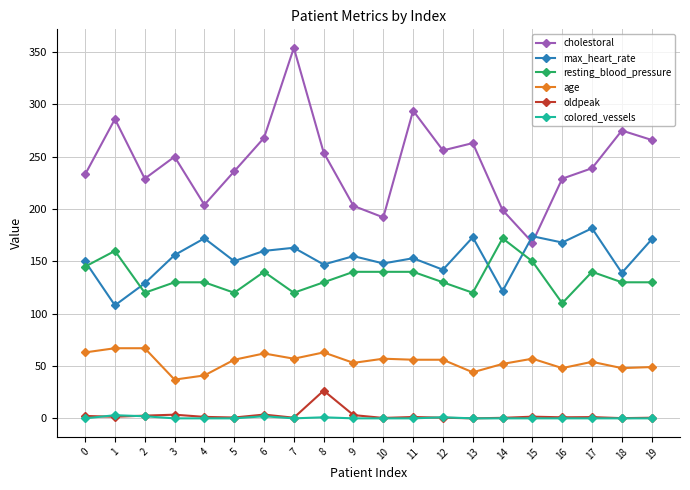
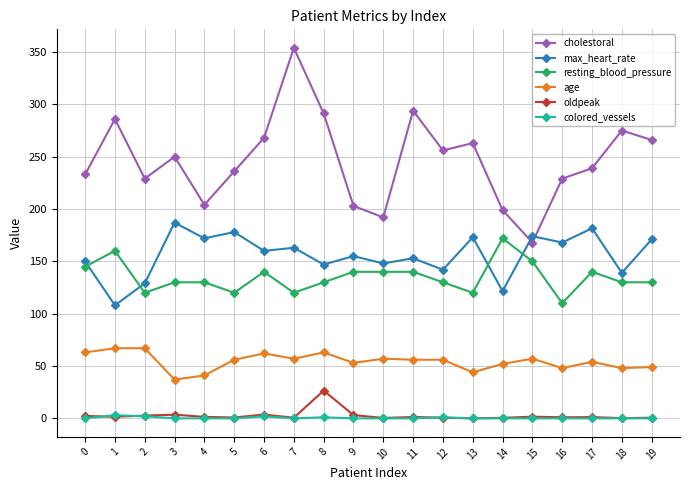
  {
    "cholestoral": {
      "0": 233,
      "1": 286,
      "2": 229,
      "3": 250,
      "4": 204,
      "5": 236,
      "6": 268,
      "7": 354,
-     "8": 254,
+     "8": 291,
      "9": 203,
      "10": 192,
      "11": 294,
      "12": 256,
      "13": 263,
      "14": 199,
      "15": 168,
      "16": 229,
      "17": 239,
      "18": 275,
      "19": 266
    },
    "max_heart_rate": {
      "0": 150,
      "1": 108,
      "2": 129,
-     "3": 156,
+     "3": 187,
      "4": 172,
-     "5": 150,
+     "5": 178,
      "6": 160,
      "7": 163,
      "8": 147,
      "9": 155,
      "10": 148,
      "11": 153,
      "12": 142,
      "13": 173,
      "14": 122,
      "15": 174,
      "16": 168,
      "17": 182,
      "18": 139,
      "19": 171
    },
    "resting_blood_pressure": {
      "0": 145,
      "1": 160,
      "2": 120,
      "3": 130,
      "4": 130,
      "5": 120,
      "6": 140,
      "7": 120,
      "8": 130,
      "9": 140,
      "10": 140,
      "11": 140,
      "12": 130,
      "13": 120,
      "14": 172,
      "15": 150,
      "16": 110,
      "17": 140,
      "18": 130,
      "19": 130
    },
    "age": {
      "0": 63,
      "1": 67,
      "2": 67,
      "3": 37,
      "4": 41,
      "5": 56,
      "6": 62,
      "7": 57,
      "8": 63,
      "9": 53,
      "10": 57,
      "11": 56,
      "12": 56,
      "13": 44,
      "14": 52,
      "15": 57,
      "16": 48,
      "17": 54,
      "18": 48,
      "19": 49
    },
    "oldpeak": {
      "3": 4,
      "8": 27,
      "9": 3
    },
    "colored_vessels": {
      "3": 0,
      "8": 1,
      "9": 0
    }
  }
